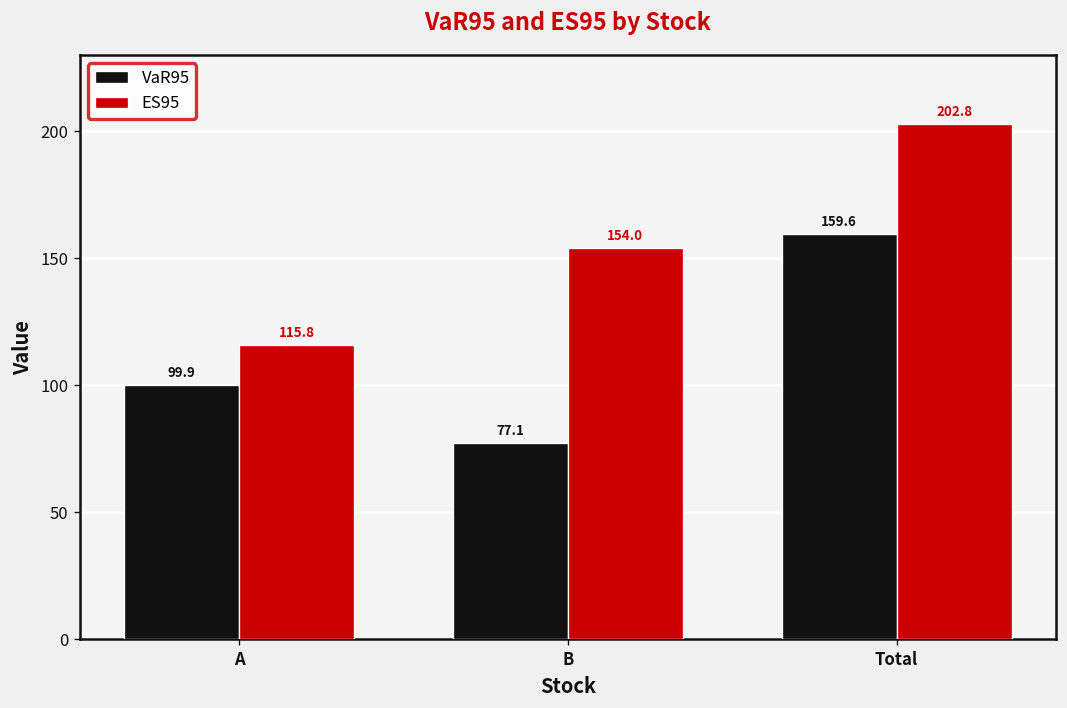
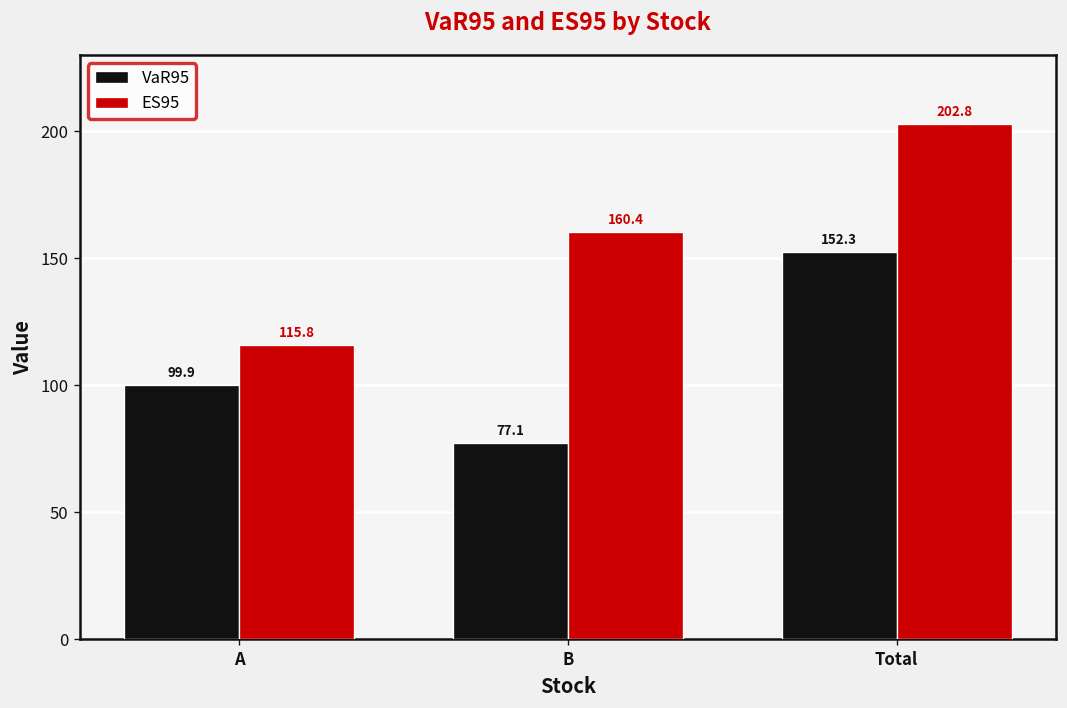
  {
    "VaR95": {
      "A": 99.9,
      "B": 77.1,
-     "Total": 159.6
+     "Total": 152.3
    },
    "ES95": {
      "A": 115.8,
-     "B": 154.0,
+     "B": 160.4,
      "Total": 202.8
    }
  }
